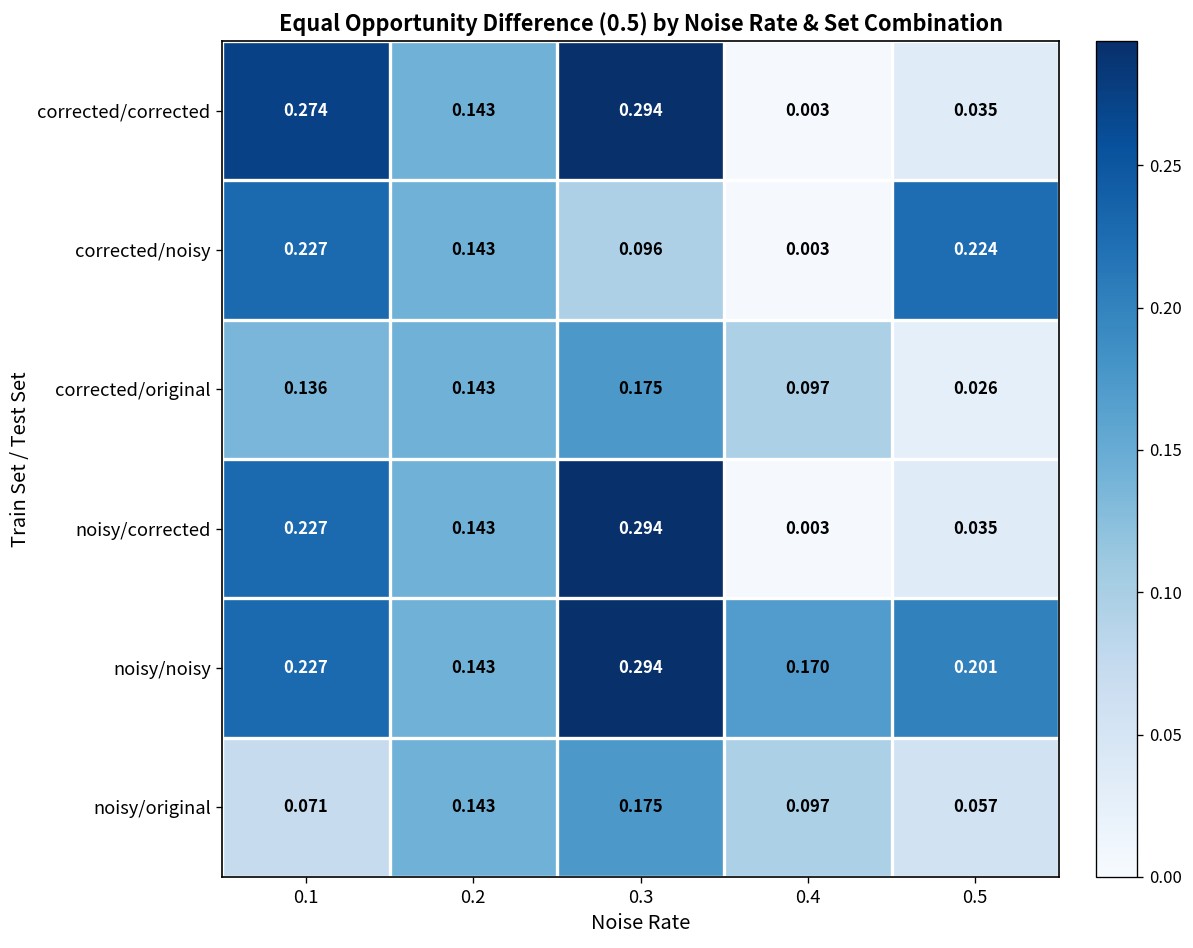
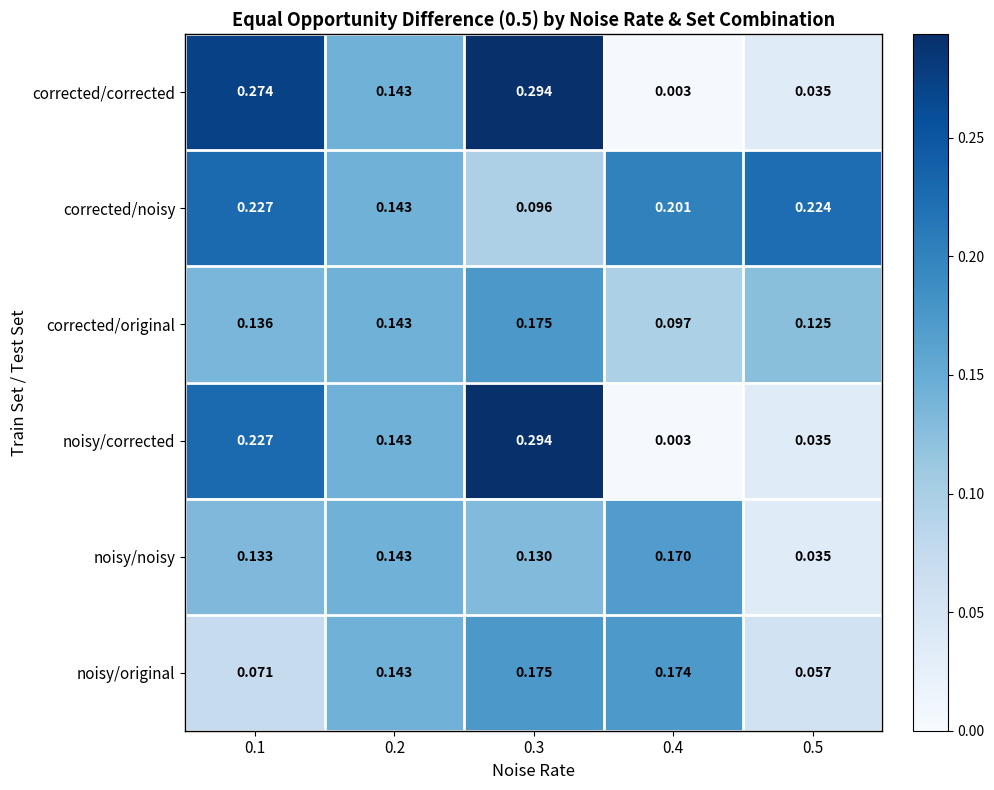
  {
    "corrected/corrected": {
      "0.1": 0.274,
      "0.2": 0.143,
      "0.3": 0.294,
      "0.4": 0.003,
      "0.5": 0.035
    },
    "corrected/noisy": {
      "0.1": 0.227,
      "0.2": 0.143,
      "0.3": 0.096,
-     "0.4": 0.003,
+     "0.4": 0.201,
      "0.5": 0.224
    },
    "corrected/original": {
      "0.1": 0.136,
      "0.2": 0.143,
      "0.3": 0.175,
      "0.4": 0.097,
-     "0.5": 0.026
+     "0.5": 0.125
    },
    "noisy/corrected": {
      "0.1": 0.227,
      "0.2": 0.143,
      "0.3": 0.294,
      "0.4": 0.003,
      "0.5": 0.035
    },
    "noisy/noisy": {
-     "0.1": 0.227,
+     "0.1": 0.133,
      "0.2": 0.143,
-     "0.3": 0.294,
+     "0.3": 0.130,
      "0.4": 0.170,
-     "0.5": 0.201
+     "0.5": 0.035
    },
    "noisy/original": {
      "0.1": 0.071,
      "0.2": 0.143,
      "0.3": 0.175,
-     "0.4": 0.097,
+     "0.4": 0.174,
      "0.5": 0.057
    }
  }
